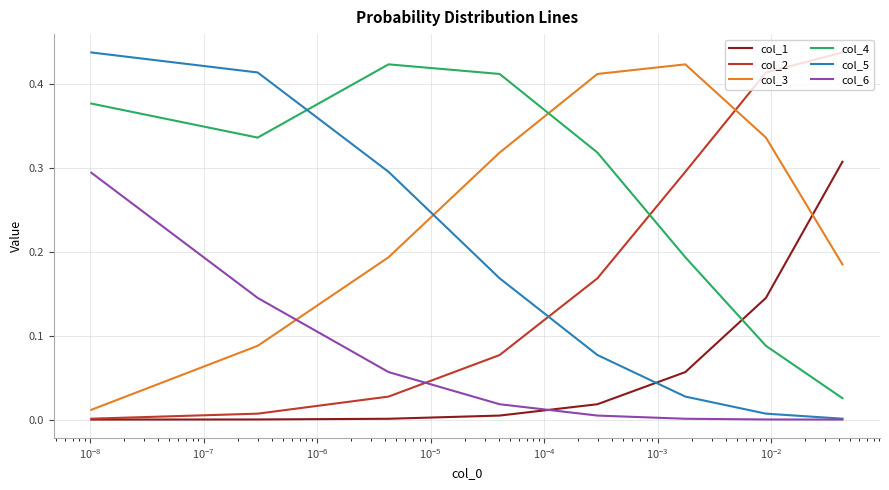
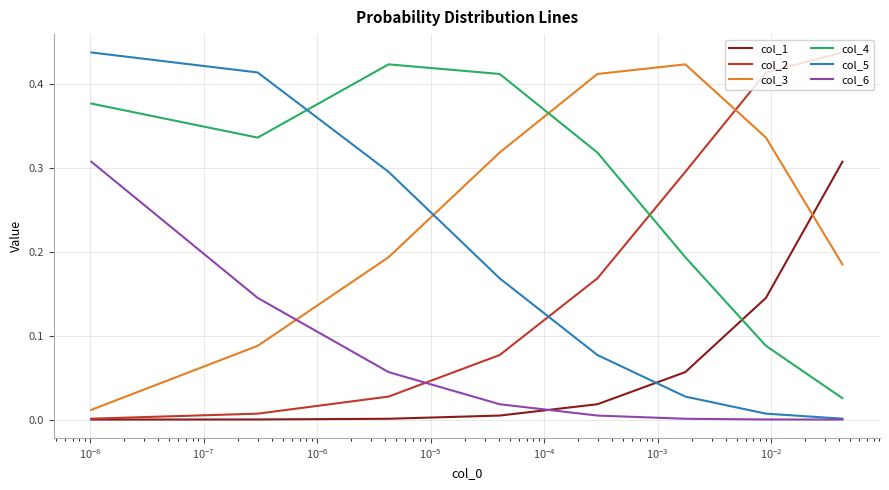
  {
    "col_3": {
      "10^-8": 0.01
    },
    "col_4": {
      "10^-8": 0.38
    },
    "col_5": {
      "10^-8": 0.44
    },
    "col_6": {
-     "10^-8": 0.29
+     "10^-8": 0.31
    }
  }
